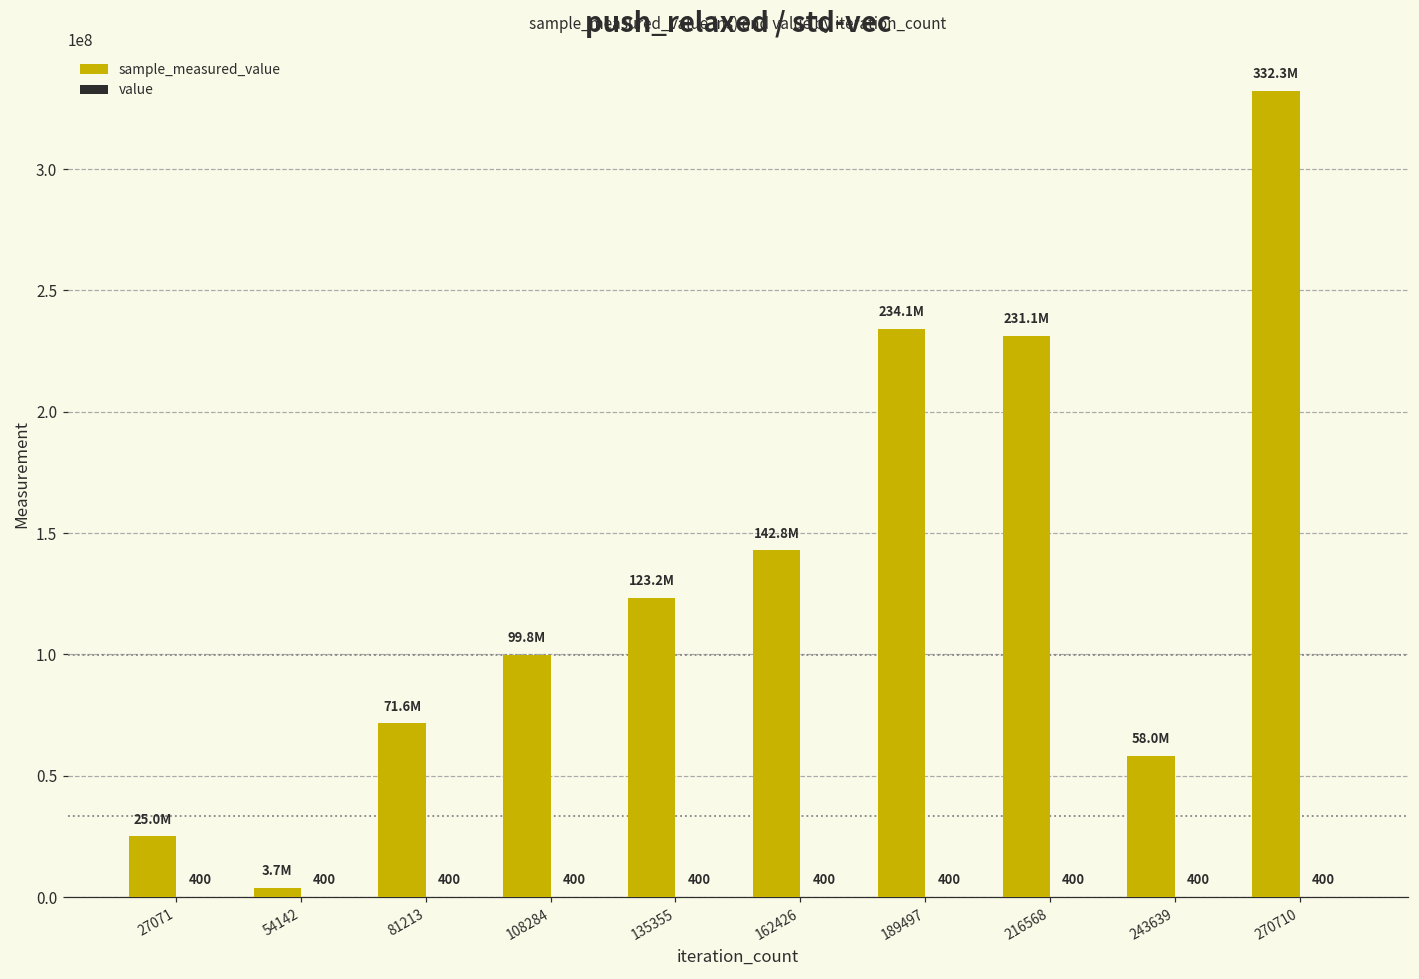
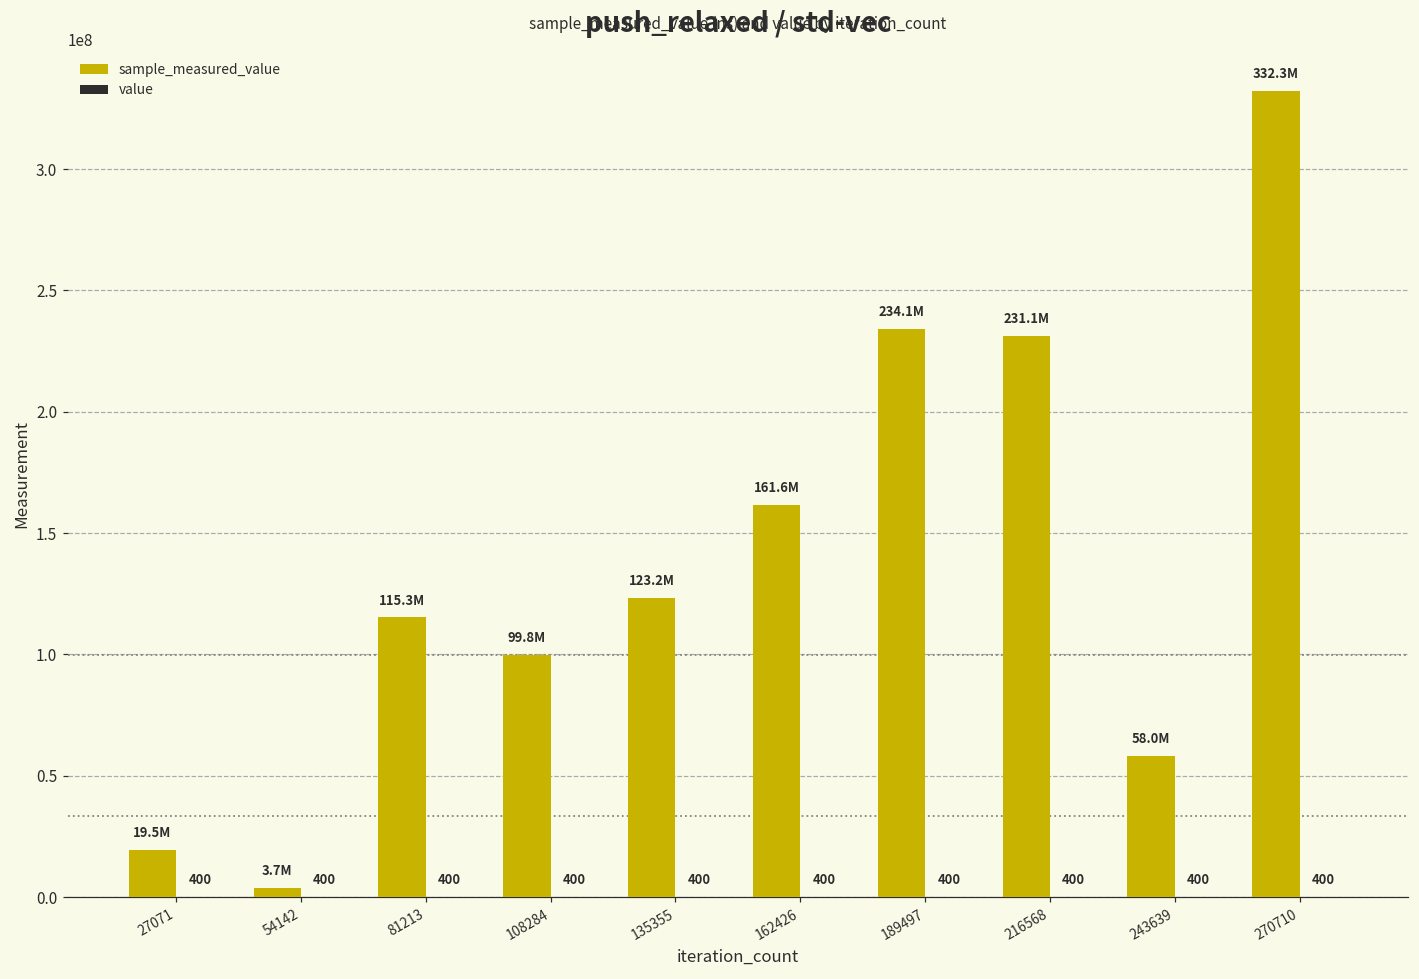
  {
    "sample_measured_value": {
-     "27071": "25.0M",
+     "27071": "19.5M",
      "54142": "3.7M",
-     "81213": "71.6M",
+     "81213": "115.3M",
      "108284": "99.8M",
      "135355": "123.2M",
-     "162426": "142.8M",
+     "162426": "161.6M",
      "189497": "234.1M",
      "216568": "231.1M",
      "243639": "58.0M",
      "270710": "332.3M"
    },
    "value": {
      "27071": "400",
      "54142": "400",
      "81213": "400",
      "108284": "400",
      "135355": "400",
      "162426": "400",
      "189497": "400",
      "216568": "400",
      "243639": "400",
      "270710": "400"
    }
  }
